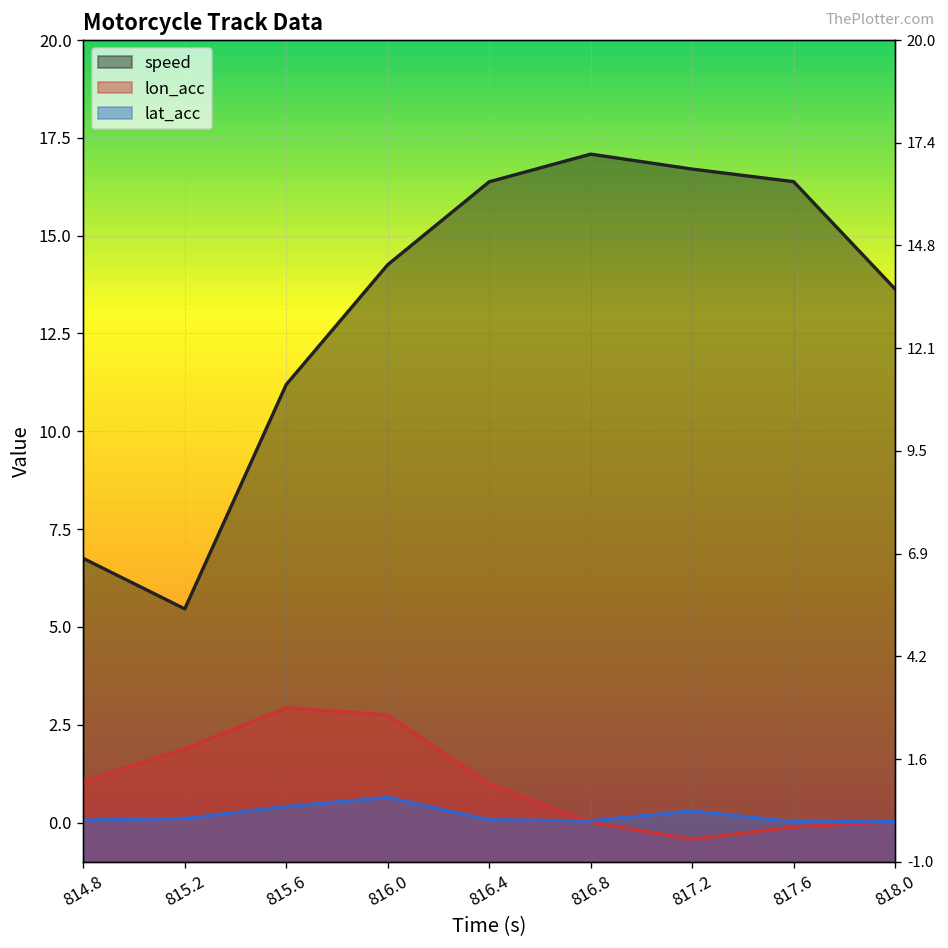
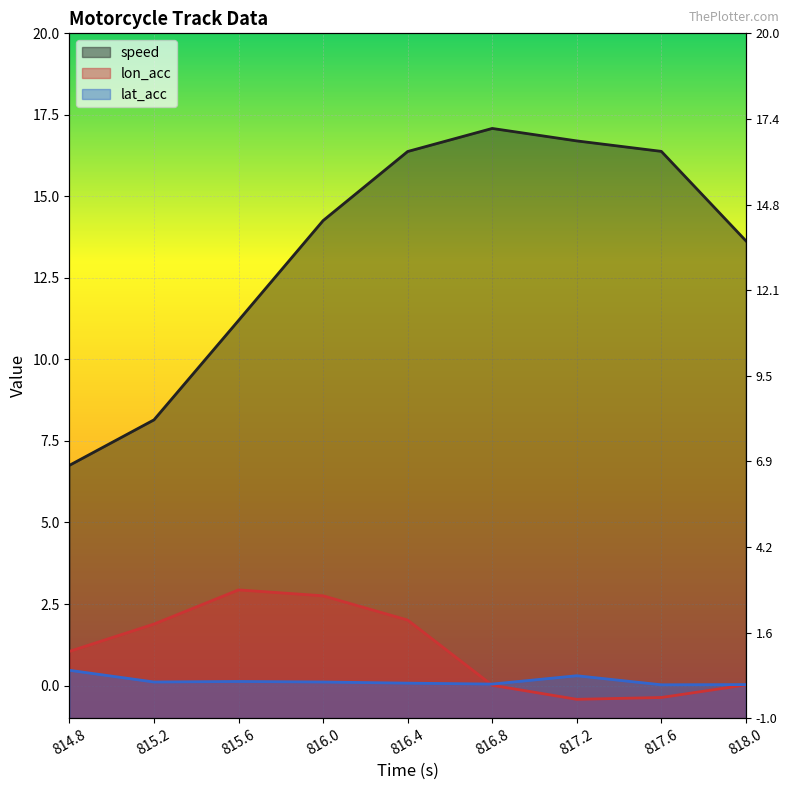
  {
    "speed": {
      "814.8": 6.8,
-     "815.2": 5.5,
+     "815.2": 8.1,
      "815.6": 11.2,
      "816.0": 14.3,
      "816.4": 16.4,
      "816.8": 17.1,
      "817.2": 16.7,
      "817.6": 16.4,
      "818.0": 13.6
    },
    "lon_acc": {
      "814.8": 1.0,
      "815.2": 1.9,
      "815.6": 2.9,
      "816.0": 2.8,
-     "816.4": 1.0,
+     "816.4": 2.0,
      "817.2": -0.4,
-     "817.6": -0.1
+     "817.6": -0.4
    },
    "lat_acc": {
-     "814.8": 0.1,
+     "814.8": 0.5,
      "815.2": 0.1,
-     "815.6": 0.4,
-     "816.0": 0.6,
+     "815.6": 0.1,
+     "816.0": 0.1,
      "816.4": 0.1,
      "817.2": 0.3,
      "817.6": 0.0
    }
  }
